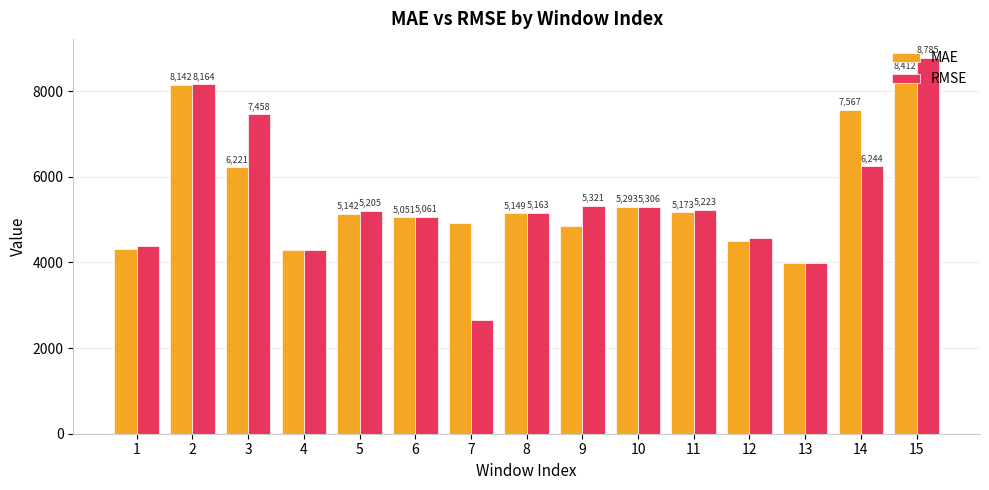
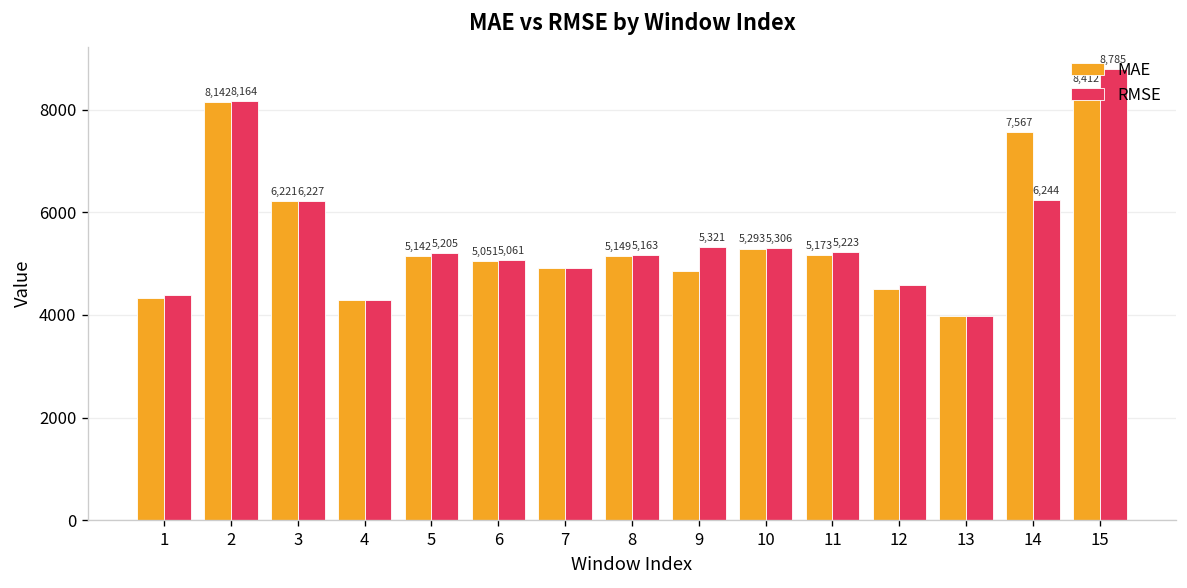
  {
    "MAE": {
      "2": "8,142",
      "3": "6,221",
      "5": "5,142",
      "6": "5,051",
      "8": "5,149",
      "10": "5,293",
      "11": "5,173",
      "14": "7,567",
      "15": "8,412"
    },
    "RMSE": {
      "2": "8,164",
-     "3": "7,458",
+     "3": "6,227",
      "5": "5,205",
      "6": "5,061",
-     "7": "2700",
+     "7": "4900",
      "8": "5,163",
      "9": "5,321",
      "10": "5,306",
      "11": "5,223",
      "14": "6,244",
      "15": "8,785"
    }
  }
